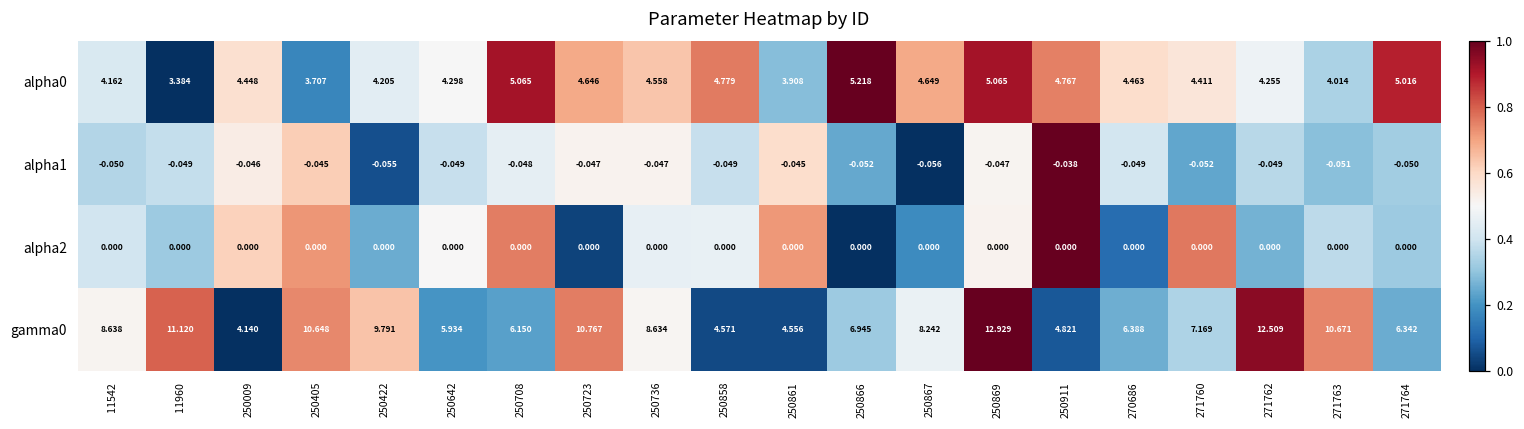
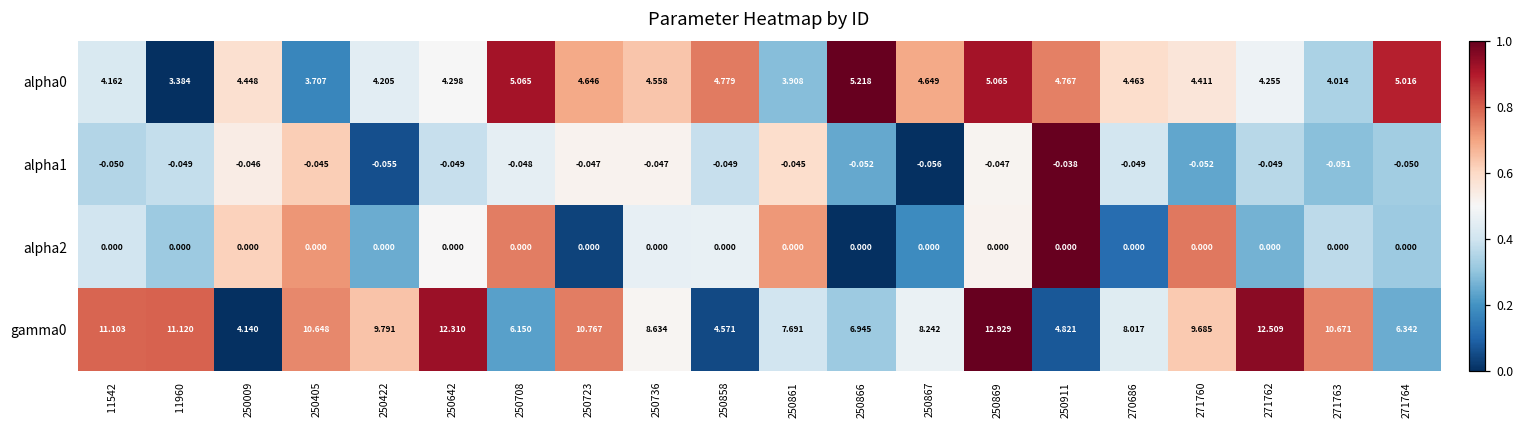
  {
    "alpha0": {
      "11542": 4.162,
      "11960": 3.384,
      "250009": 4.448,
      "250405": 3.707,
      "250422": 4.205,
      "250642": 4.298,
      "250708": 5.065,
      "250723": 4.646,
      "250736": 4.558,
      "250858": 4.779,
      "250861": 3.908,
      "250866": 5.218,
      "250867": 4.649,
      "250869": 5.065,
      "250911": 4.767,
      "270686": 4.463,
      "271760": 4.411,
      "271762": 4.255,
      "271763": 4.014,
      "271764": 5.016
    },
    "alpha1": {
      "11542": -0.050,
      "11960": -0.049,
      "250009": -0.046,
      "250405": -0.045,
      "250422": -0.055,
      "250642": -0.049,
      "250708": -0.048,
      "250723": -0.047,
      "250736": -0.047,
      "250858": -0.049,
      "250861": -0.045,
      "250866": -0.052,
      "250867": -0.056,
      "250869": -0.047,
      "250911": -0.038,
      "270686": -0.049,
      "271760": -0.052,
      "271762": -0.049,
      "271763": -0.051,
      "271764": -0.050
    },
    "alpha2": {
      "11542": 0.000,
      "11960": 0.000,
      "250009": 0.000,
      "250405": 0.000,
      "250422": 0.000,
      "250642": 0.000,
      "250708": 0.000,
      "250723": 0.000,
      "250736": 0.000,
      "250858": 0.000,
      "250861": 0.000,
      "250866": 0.000,
      "250867": 0.000,
      "250869": 0.000,
      "250911": 0.000,
      "270686": 0.000,
      "271760": 0.000,
      "271762": 0.000,
      "271763": 0.000,
      "271764": 0.000
    },
    "gamma0": {
-     "11542": 8.638,
+     "11542": 11.103,
      "11960": 11.120,
      "250009": 4.140,
      "250405": 10.648,
      "250422": 9.791,
-     "250642": 5.934,
+     "250642": 12.310,
      "250708": 6.150,
      "250723": 10.767,
      "250736": 8.634,
      "250858": 4.571,
-     "250861": 4.556,
+     "250861": 7.691,
      "250866": 6.945,
      "250867": 8.242,
      "250869": 12.929,
      "250911": 4.821,
-     "270686": 6.388,
-     "271760": 7.169,
+     "270686": 8.017,
+     "271760": 9.685,
      "271762": 12.509,
      "271763": 10.671,
      "271764": 6.342
    }
  }
